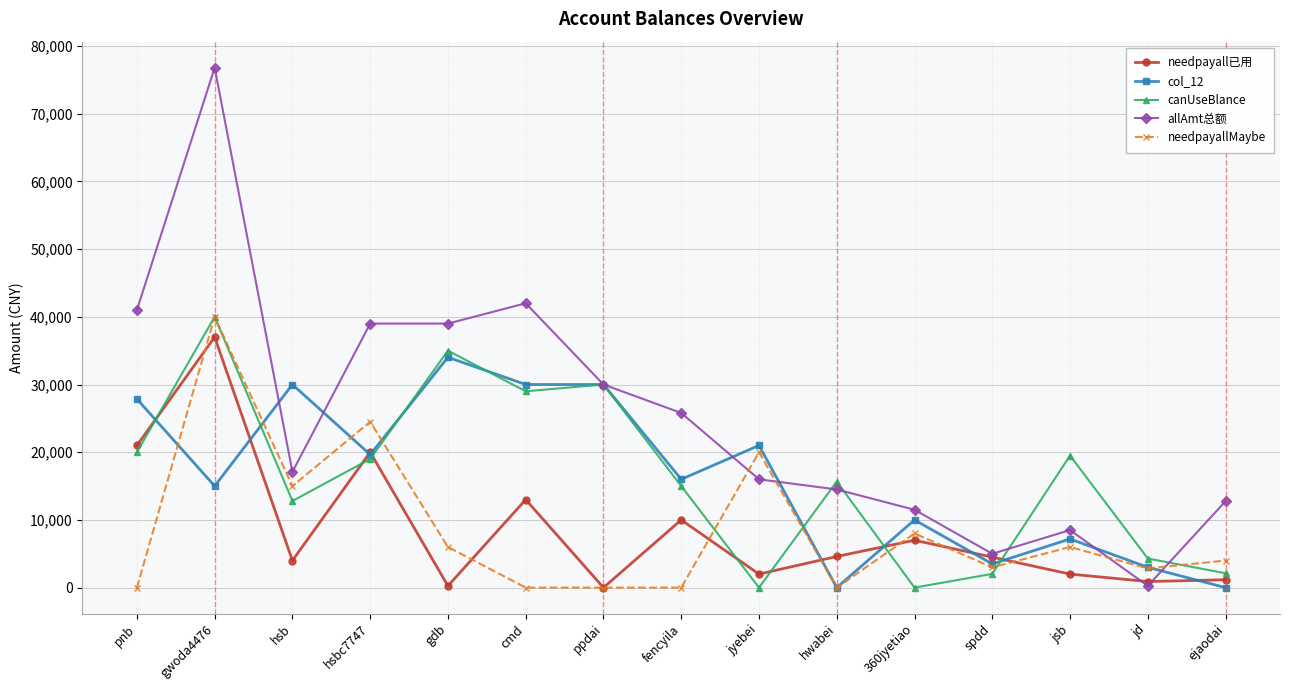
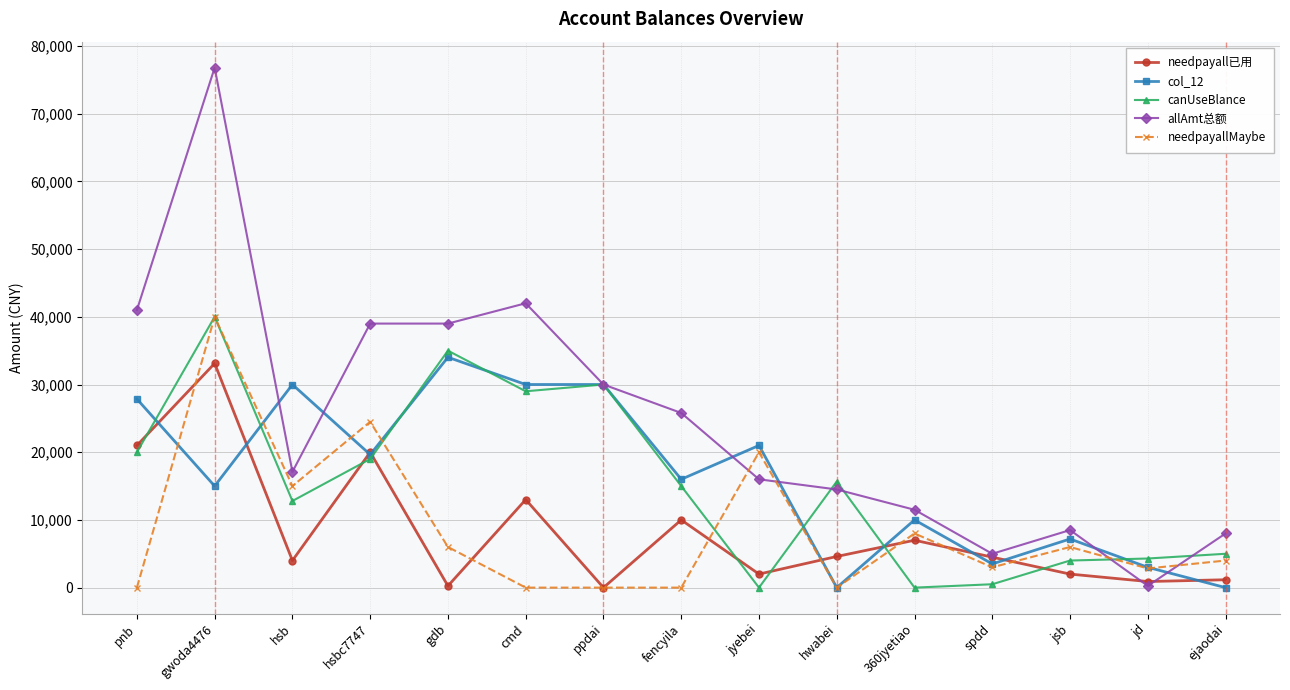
  {
    "needpayall已用": {
      "pnb": "21,000",
-     "gwoda4476": "37,000",
+     "gwoda4476": "33,000",
      "hsb": "4,000",
      "gdb": "0",
      "cmd": "13,000",
      "fencyila": "10,000",
      "jyebei": "2,000",
      "hwabei": "5,000",
      "360jyetiao": "7,000",
      "spdd": "5,000",
      "jsb": "2,000",
      "jd": "1,000",
      "ejaodai": "1,000"
    },
    "col_12": {
      "pnb": "28,000",
      "gwoda4476": "15,000",
      "hsb": "30,000",
      "gdb": "34,000",
      "cmd": "30,000",
      "fencyila": "16,000",
      "jyebei": "21,000",
      "360jyetiao": "10,000",
      "spdd": "4,000",
      "jsb": "7,000",
      "ejaodai": "0"
    },
    "canUseBlance": {
      "pnb": "20,000",
      "hsb": "13,000",
      "hsbc7747": "19,000",
      "gdb": "35,000",
      "cmd": "29,000",
      "fencyila": "15,000",
      "jyebei": "0",
      "hwabei": "16,000",
      "360jyetiao": "0",
-     "spdd": "2,000",
-     "jsb": "20,000",
+     "spdd": "1,000",
+     "jsb": "4,000",
      "jd": "4,000",
-     "ejaodai": "2,000"
+     "ejaodai": "5,000"
    },
    "allAmt总额": {
      "pnb": "41,000",
      "gwoda4476": "77,000",
      "hsb": "17,000",
      "hsbc7747": "39,000",
      "gdb": "39,000",
      "cmd": "42,000",
      "fencyila": "26,000",
      "jyebei": "16,000",
      "hwabei": "15,000",
      "360jyetiao": "12,000",
      "spdd": "5,000",
      "jsb": "9,000",
      "jd": "0",
-     "ejaodai": "13,000"
+     "ejaodai": "8,000"
    },
    "needpayallMaybe": {
      "pnb": "0",
      "hsb": "15,000",
      "hsbc7747": "25,000",
      "gdb": "6,000",
      "cmd": "0",
      "fencyila": "0",
      "jyebei": "20,000",
      "360jyetiao": "8,000",
      "spdd": "3,000",
      "jsb": "6,000",
      "ejaodai": "4,000"
    }
  }
